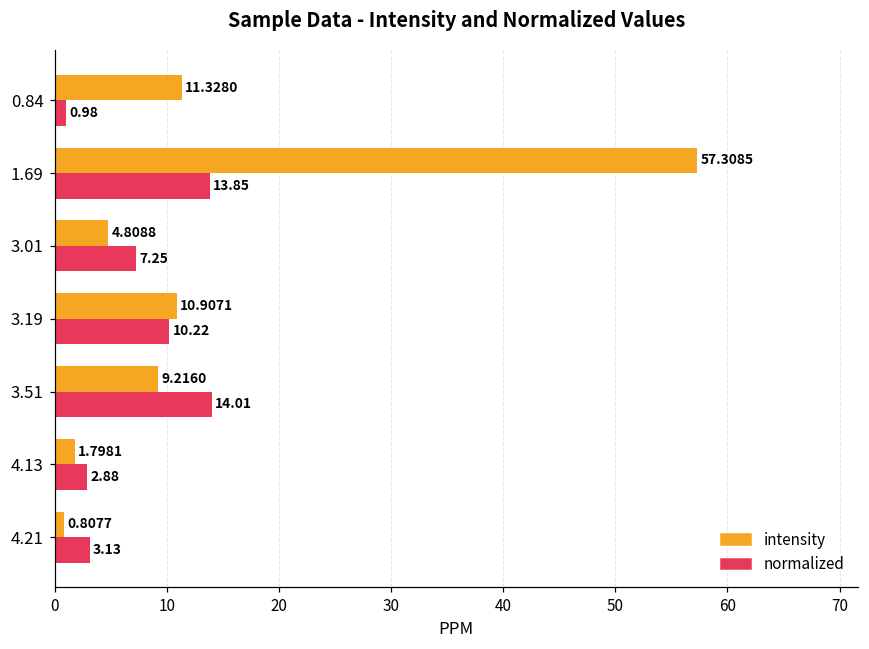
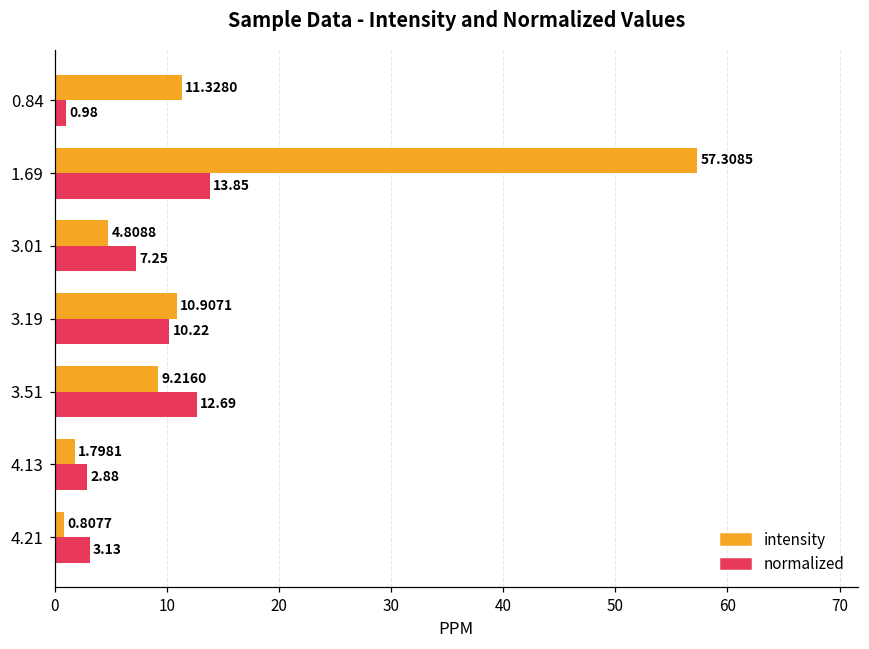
  {
    "intensity": {
      "0.84": 11.3280,
      "1.69": 57.3085,
      "3.01": 4.8088,
      "3.19": 10.9071,
      "3.51": 9.2160,
      "4.13": 1.7981,
      "4.21": 0.8077
    },
    "normalized": {
      "0.84": 0.98,
      "1.69": 13.85,
      "3.01": 7.25,
      "3.19": 10.22,
-     "3.51": 14.01,
+     "3.51": 12.69,
      "4.13": 2.88,
      "4.21": 3.13
    }
  }
